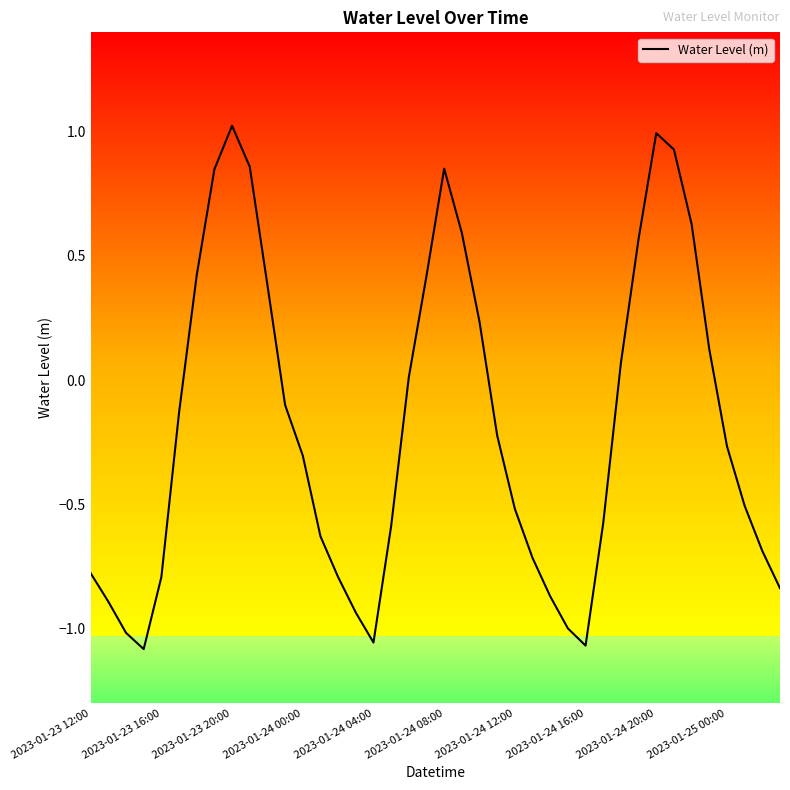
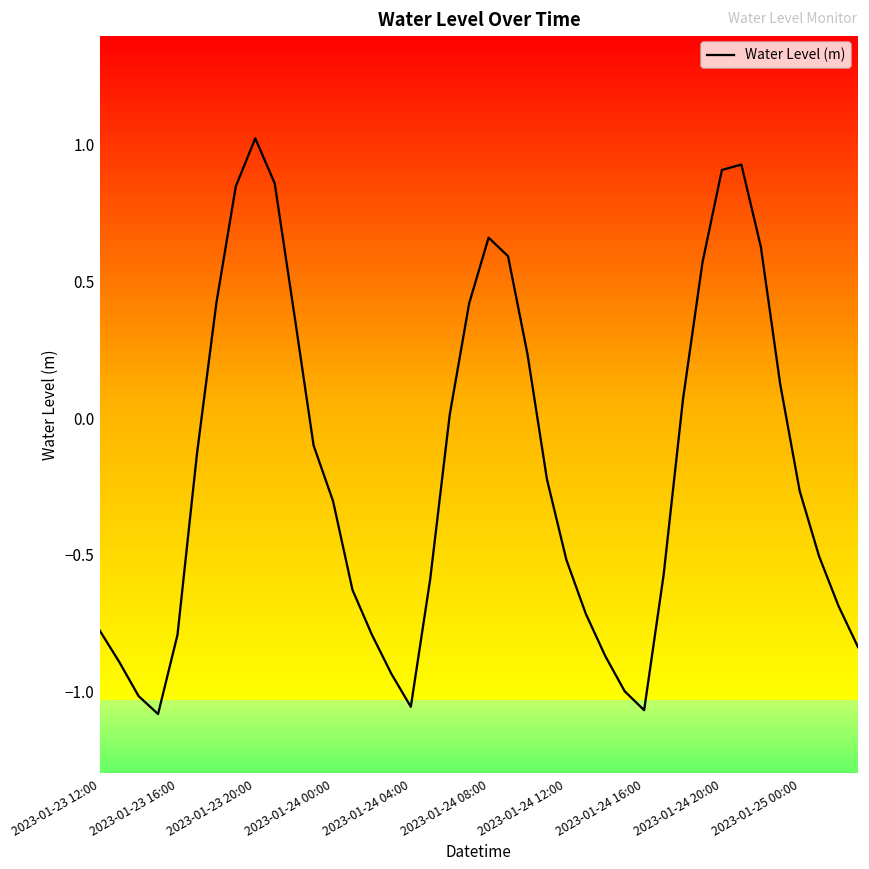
  {
    "2023-01-23 12:00": -0.78,
    "2023-01-23 16:00": -0.79,
    "2023-01-23 20:00": 1.02,
    "2023-01-24 00:00": -0.30,
    "2023-01-24 04:00": -1.06,
-   "2023-01-24 08:00": 0.85,
+   "2023-01-24 08:00": 0.66,
    "2023-01-24 12:00": -0.52,
    "2023-01-24 16:00": -1.07,
-   "2023-01-24 20:00": 0.99,
+   "2023-01-24 20:00": 0.91,
    "2023-01-25 00:00": -0.27
  }
